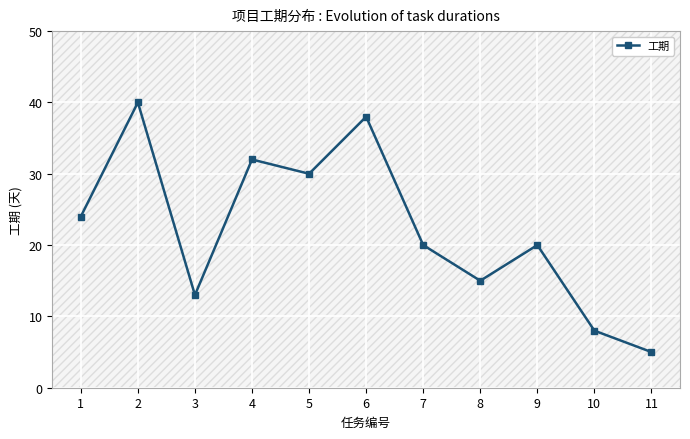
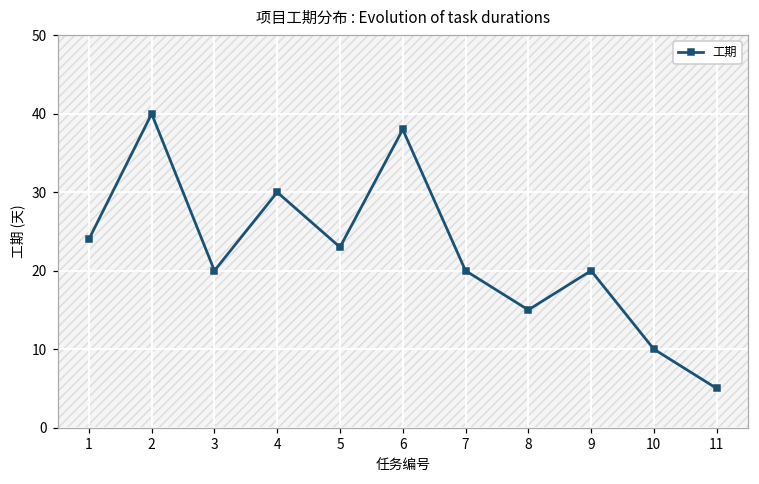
  {
    "工期": {
      "1": 24,
      "2": 40,
-     "3": 13,
-     "4": 32,
-     "5": 30,
+     "3": 20,
+     "4": 30,
+     "5": 23,
      "6": 38,
      "7": 20,
      "8": 15,
      "9": 20,
-     "10": 8,
+     "10": 10,
      "11": 5
    }
  }
